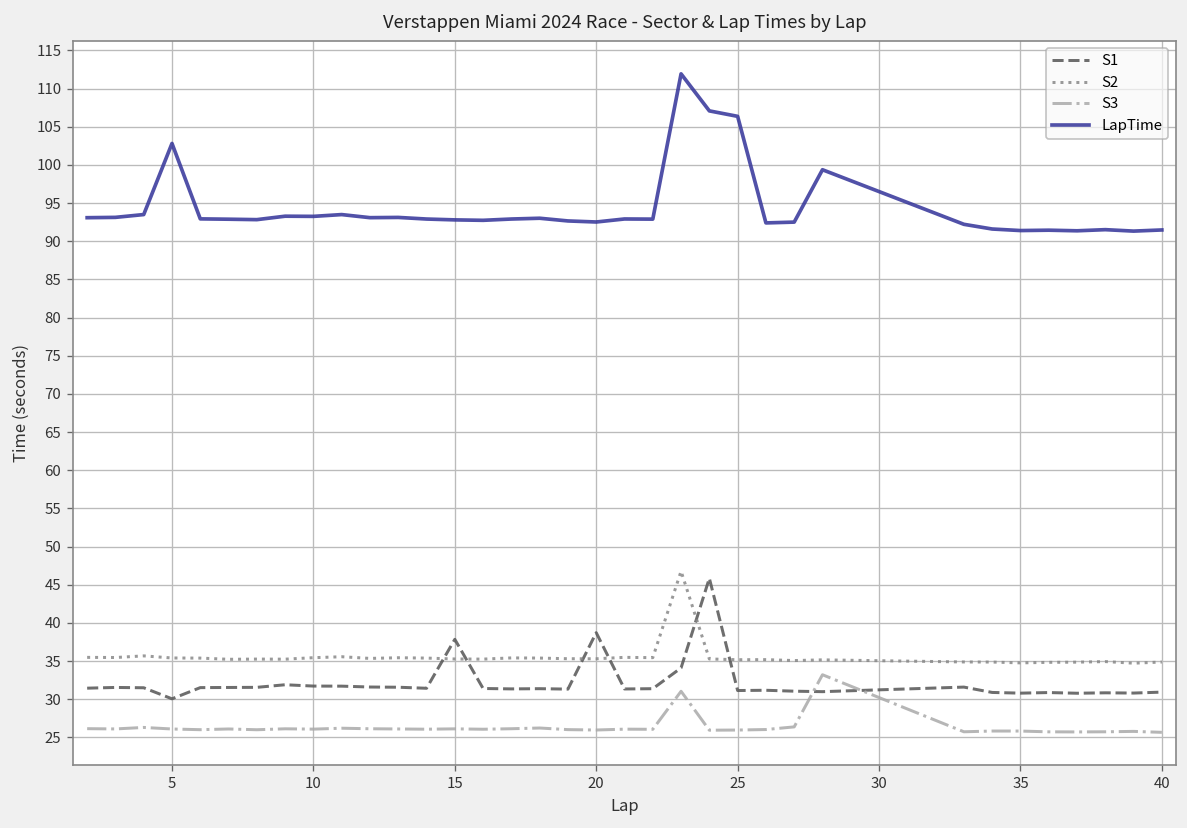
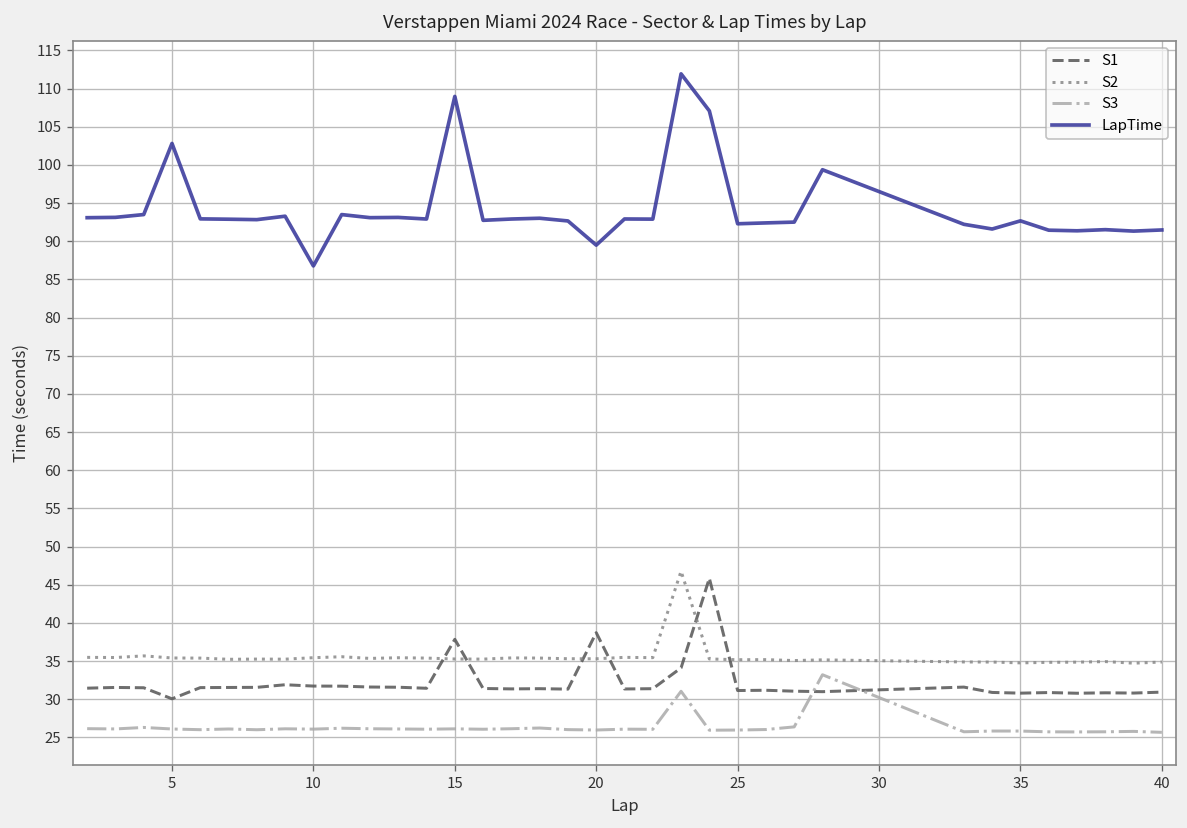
  {
    "S1": {
      "5": 30,
      "10": 32,
      "15": 38,
      "20": 39,
      "25": 31,
      "35": 31,
      "40": 31
    },
    "LapTime": {
      "5": 103,
-     "10": 93,
-     "15": 93,
-     "20": 93,
-     "25": 106,
-     "35": 91,
+     "10": 87,
+     "15": 109,
+     "20": 90,
+     "25": 92,
+     "35": 93,
      "40": 91
    }
  }
